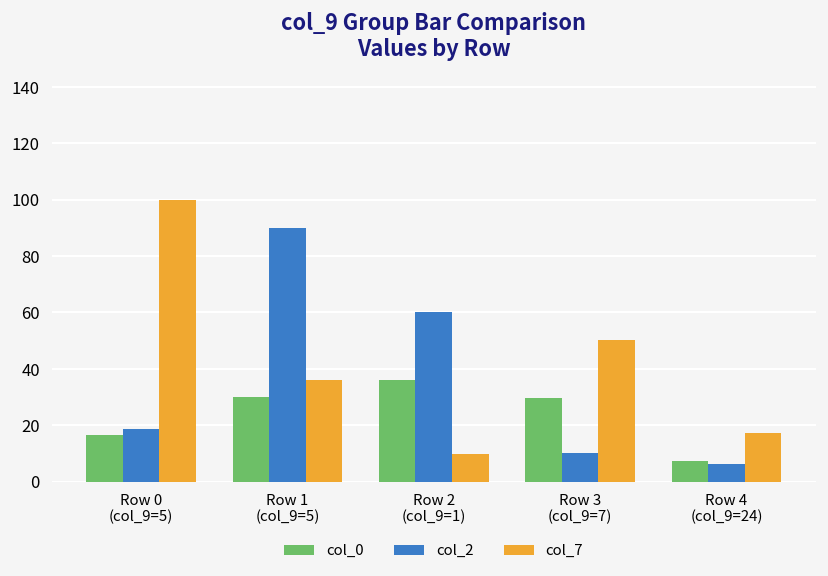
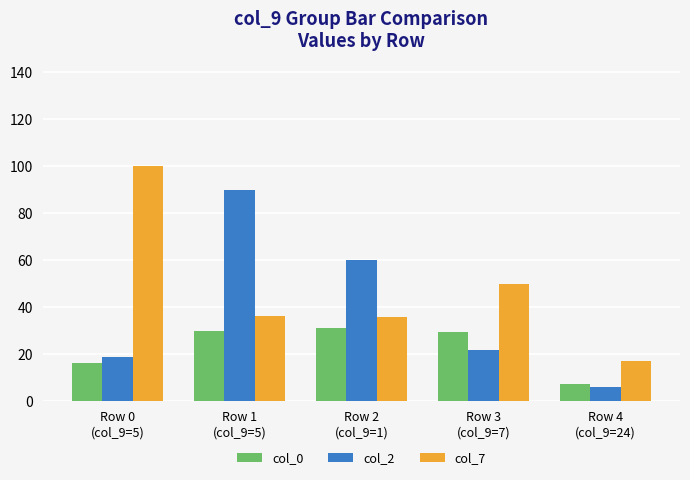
  {
    "col_0": {
      "Row 0 (col_9=5)": 17,
      "Row 1 (col_9=5)": 30,
-     "Row 2 (col_9=1)": 36,
+     "Row 2 (col_9=1)": 31,
      "Row 3 (col_9=7)": 30,
      "Row 4 (col_9=24)": 7
    },
    "col_2": {
      "Row 0 (col_9=5)": 19,
      "Row 1 (col_9=5)": 90,
      "Row 2 (col_9=1)": 60,
-     "Row 3 (col_9=7)": 10,
+     "Row 3 (col_9=7)": 22,
      "Row 4 (col_9=24)": 6
    },
    "col_7": {
      "Row 0 (col_9=5)": 100,
      "Row 1 (col_9=5)": 36,
-     "Row 2 (col_9=1)": 10,
+     "Row 2 (col_9=1)": 36,
      "Row 3 (col_9=7)": 50,
      "Row 4 (col_9=24)": 17
    }
  }
